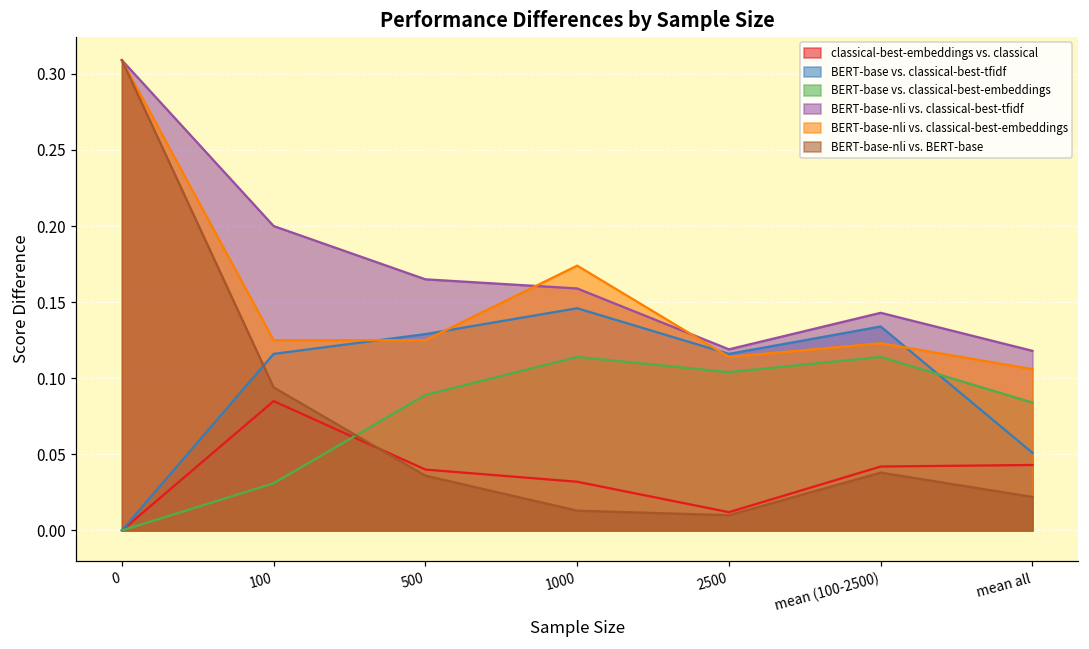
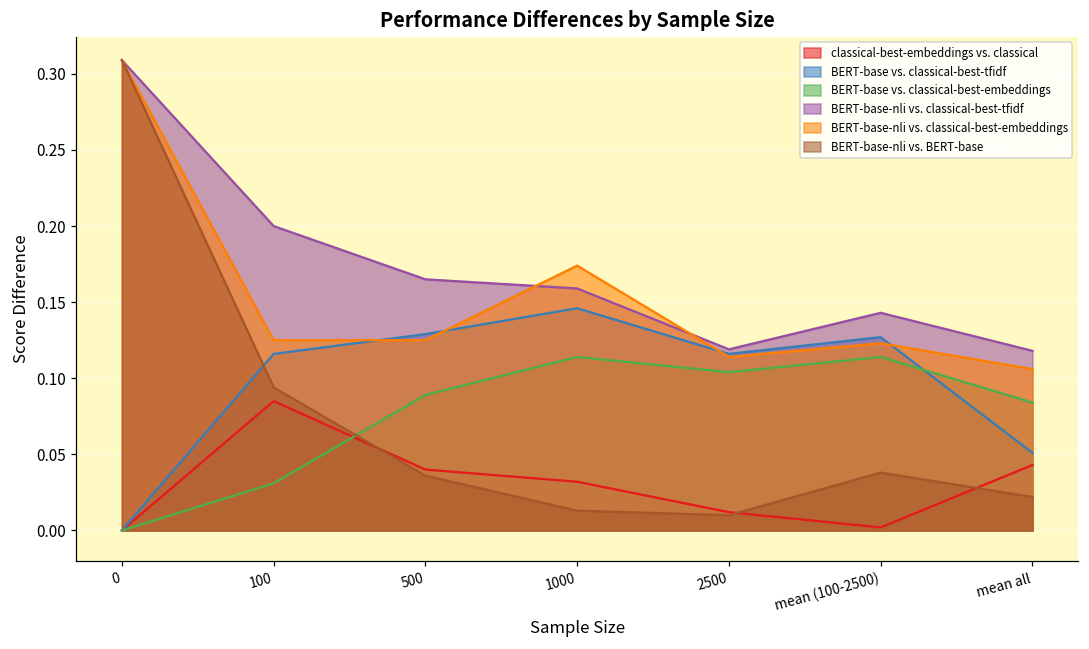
  {
    "classical-best-embeddings vs. classical": {
      "100": 0.085,
      "500": 0.040,
      "1000": 0.032,
      "2500": 0.012,
-     "mean (100-2500)": 0.042,
+     "mean (100-2500)": 0.002,
      "mean all": 0.043
    },
    "BERT-base vs. classical-best-tfidf": {
      "100": 0.116,
      "500": 0.129,
      "1000": 0.146,
      "2500": 0.116,
-     "mean (100-2500)": 0.134,
+     "mean (100-2500)": 0.127,
      "mean all": 0.051
    },
    "BERT-base vs. classical-best-embeddings": {
      "100": 0.031,
      "500": 0.089,
      "1000": 0.114,
      "2500": 0.104,
      "mean (100-2500)": 0.114,
      "mean all": 0.084
    },
    "BERT-base-nli vs. classical-best-tfidf": {
      "100": 0.200,
      "500": 0.165,
      "1000": 0.159,
      "2500": 0.119,
      "mean (100-2500)": 0.143,
      "mean all": 0.118
    },
    "BERT-base-nli vs. classical-best-embeddings": {
      "100": 0.125,
      "500": 0.125,
      "1000": 0.174,
      "2500": 0.114,
      "mean (100-2500)": 0.123,
      "mean all": 0.106
    },
    "BERT-base-nli vs. BERT-base": {
      "100": 0.094,
      "500": 0.036,
      "1000": 0.013,
      "2500": 0.010,
      "mean (100-2500)": 0.038,
      "mean all": 0.022
    }
  }
